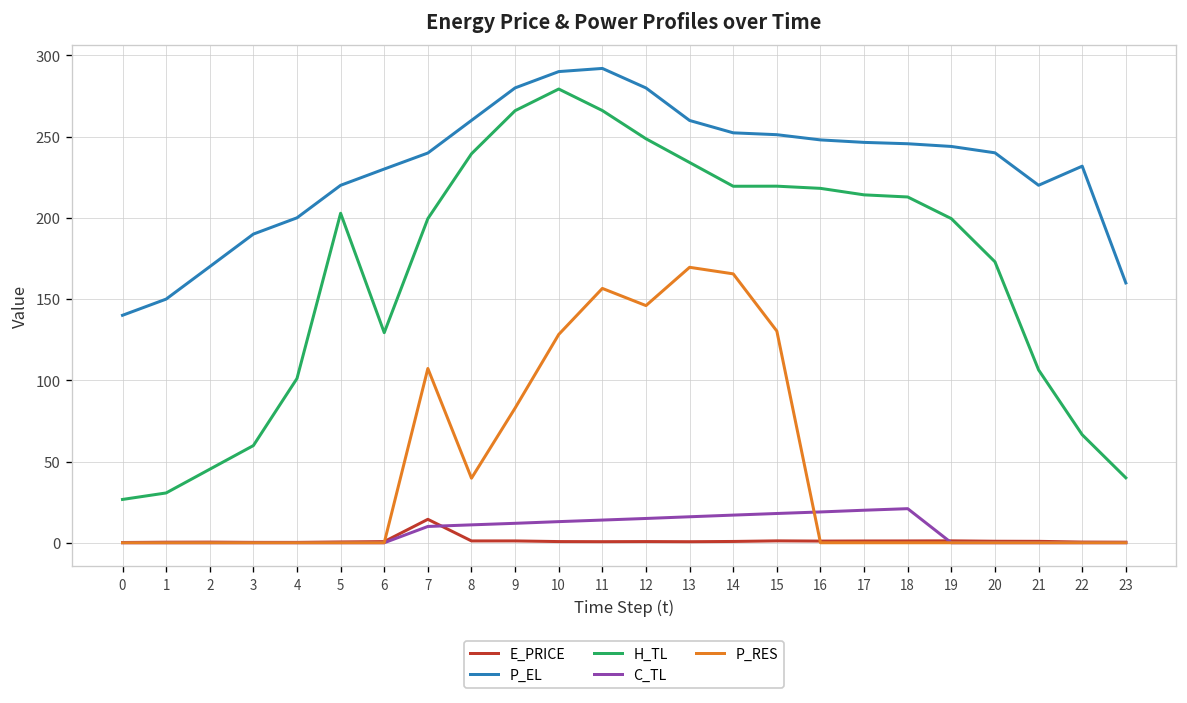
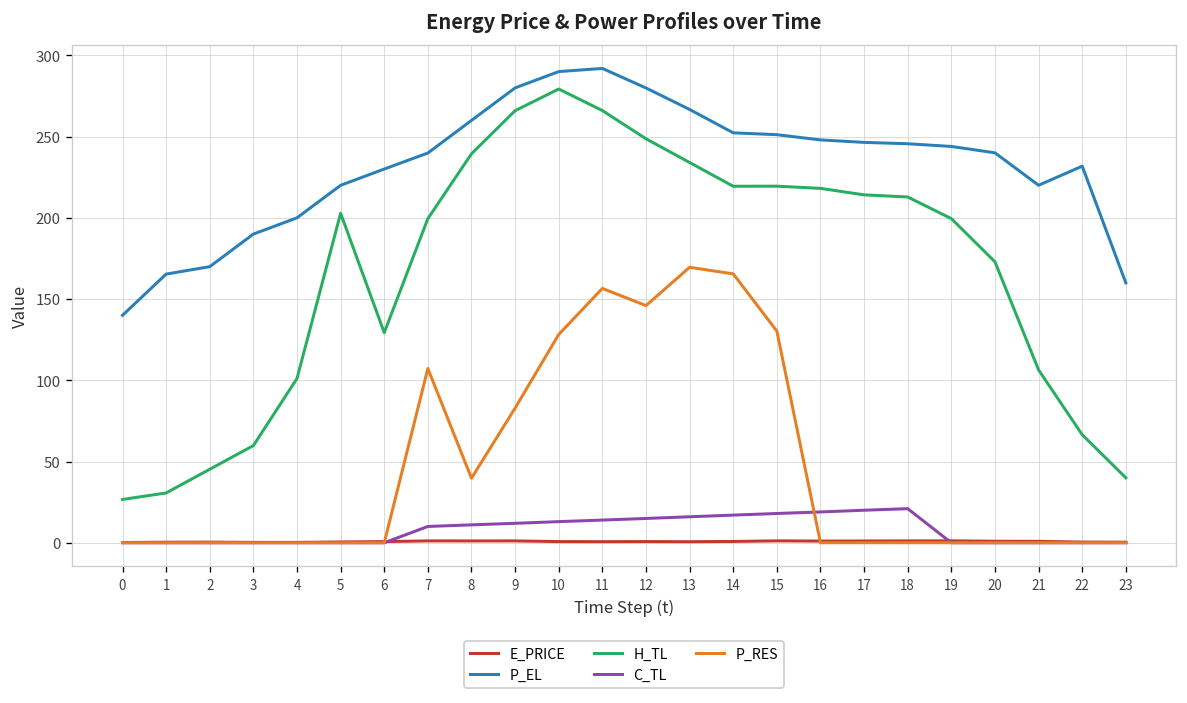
  {
    "E_PRICE": {
-     "7": 14,
+     "7": 1,
      "8": 1,
      "9": 1,
      "10": 1,
      "11": 1,
      "12": 1,
      "13": 1,
      "14": 1,
      "15": 1
    },
    "P_EL": {
      "0": 140,
-     "1": 150,
+     "1": 165,
      "2": 170,
      "3": 190,
      "4": 200,
      "5": 220,
      "6": 230,
      "7": 240,
      "8": 260,
      "9": 280,
      "10": 290,
      "11": 292,
      "12": 280,
-     "13": 260,
+     "13": 267,
      "14": 252,
      "15": 251,
      "16": 248,
      "17": 246,
      "18": 246,
      "19": 244,
      "20": 240,
      "21": 220,
      "22": 232,
      "23": 160
    },
    "H_TL": {
      "0": 27,
      "1": 31,
      "2": 45,
      "3": 60,
      "4": 101,
      "5": 203,
      "6": 129,
      "7": 200,
      "8": 239,
      "9": 266,
      "10": 279,
      "11": 266,
      "12": 249,
      "13": 234,
      "14": 219,
      "15": 220,
      "16": 218,
      "17": 214,
      "18": 213,
      "19": 200,
      "20": 173,
      "21": 106,
      "22": 66,
      "23": 40
    },
    "C_TL": {
      "7": 10,
      "8": 11,
      "9": 12,
      "10": 13,
      "11": 14,
      "12": 15,
      "13": 16,
      "14": 17,
      "15": 18,
      "16": 19,
      "17": 20,
      "18": 21
    },
    "P_RES": {
      "7": 107,
      "8": 40,
      "9": 83,
      "10": 128,
      "11": 157,
      "12": 146,
      "13": 170,
      "14": 166,
      "15": 130
    }
  }
